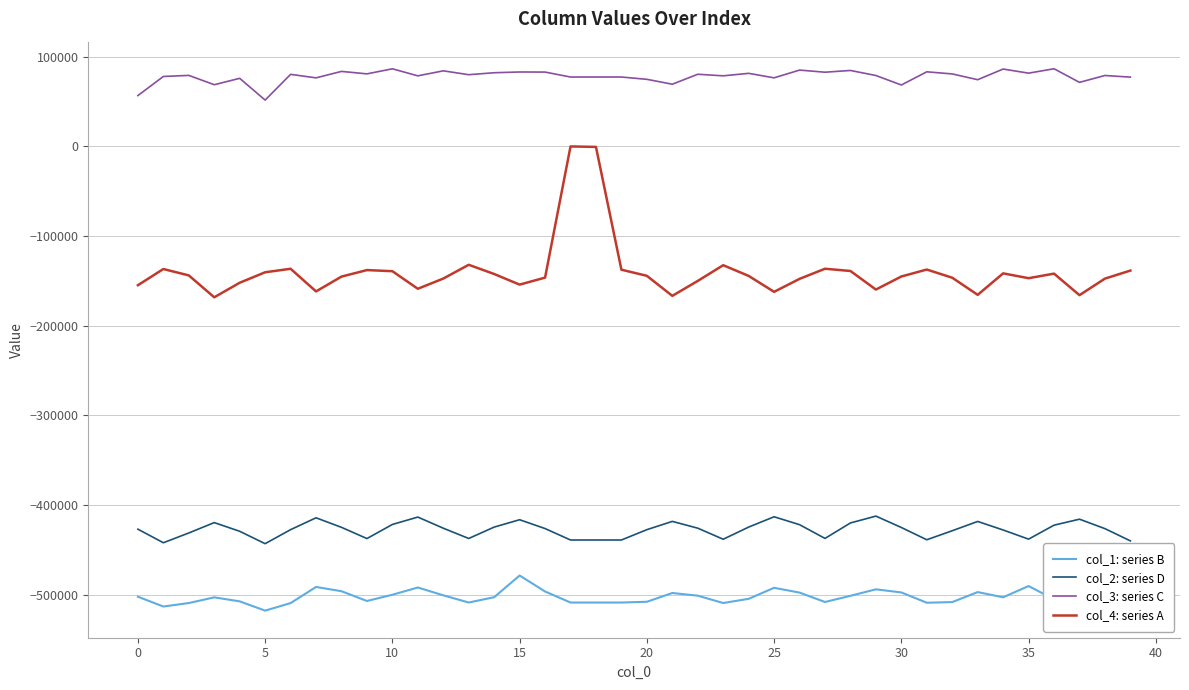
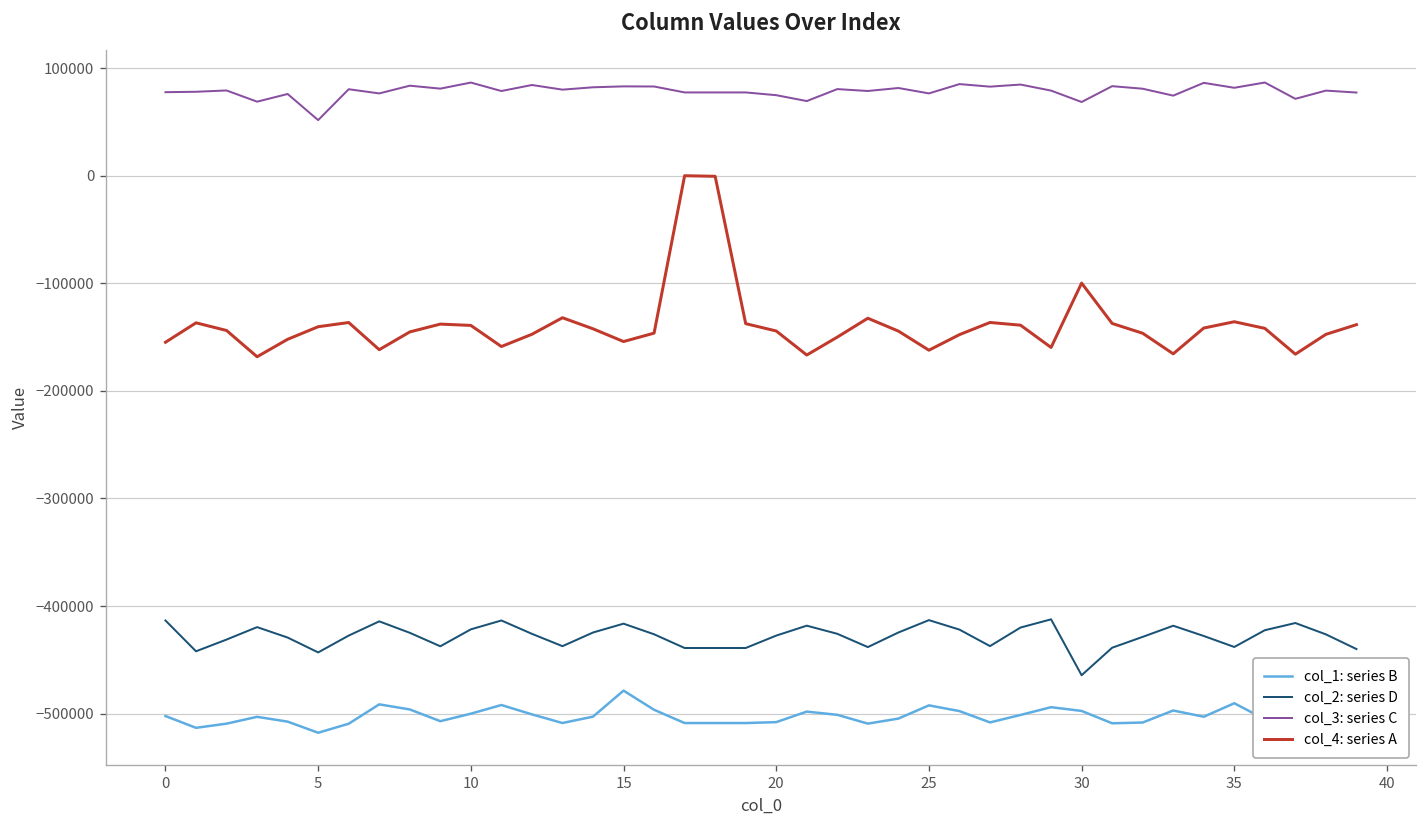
  {
    "col_1: series B": {
      "0": -500000,
      "5": -520000,
      "10": -500000,
      "15": -480000,
      "20": -510000,
      "25": -490000,
      "30": -500000,
      "35": -490000
    },
    "col_2: series D": {
-     "0": -430000,
+     "0": -410000,
      "5": -440000,
      "10": -420000,
      "15": -420000,
      "20": -430000,
      "25": -410000,
-     "30": -430000,
+     "30": -460000,
      "35": -440000
    },
    "col_3: series C": {
-     "0": 60000,
+     "0": 80000,
      "5": 50000,
      "10": 90000,
      "15": 80000,
      "20": 70000,
      "25": 80000,
      "30": 70000,
      "35": 80000
    },
    "col_4: series A": {
      "0": -150000,
      "5": -140000,
      "10": -140000,
      "15": -150000,
      "20": -140000,
      "25": -160000,
-     "30": -150000,
-     "35": -150000
+     "30": -100000,
+     "35": -140000
    }
  }
